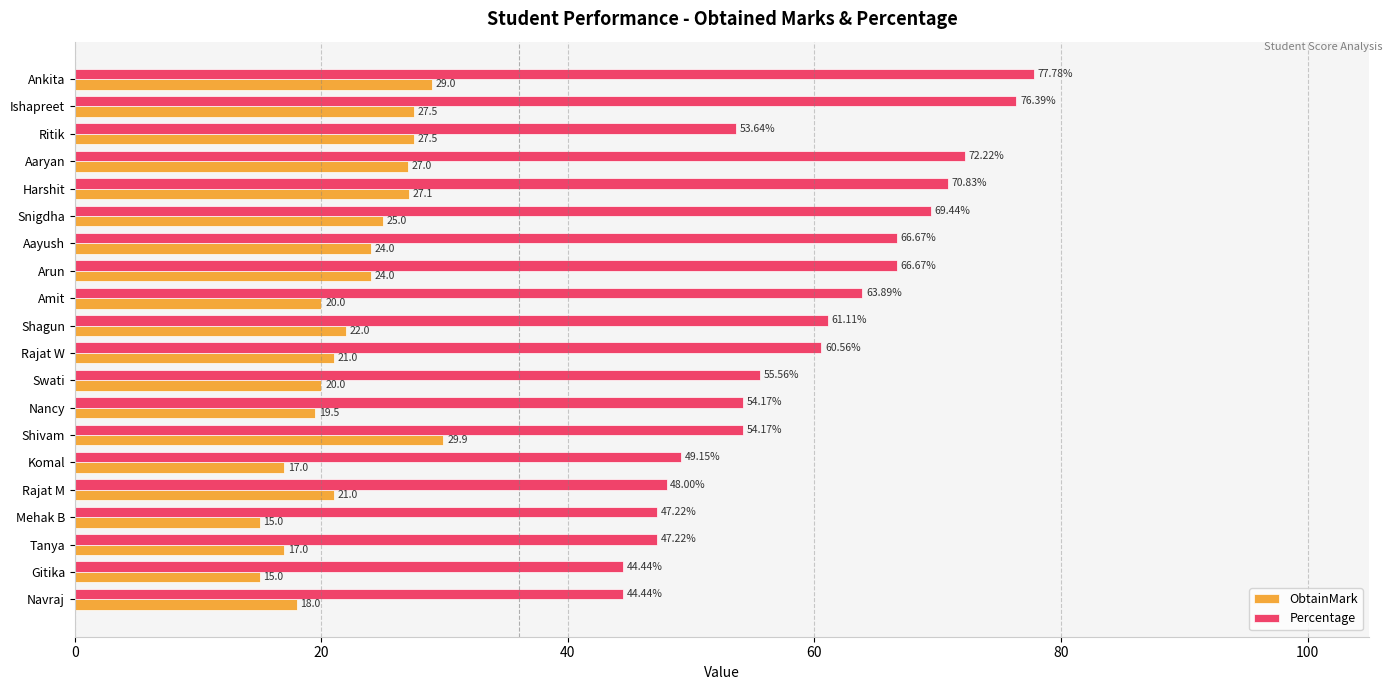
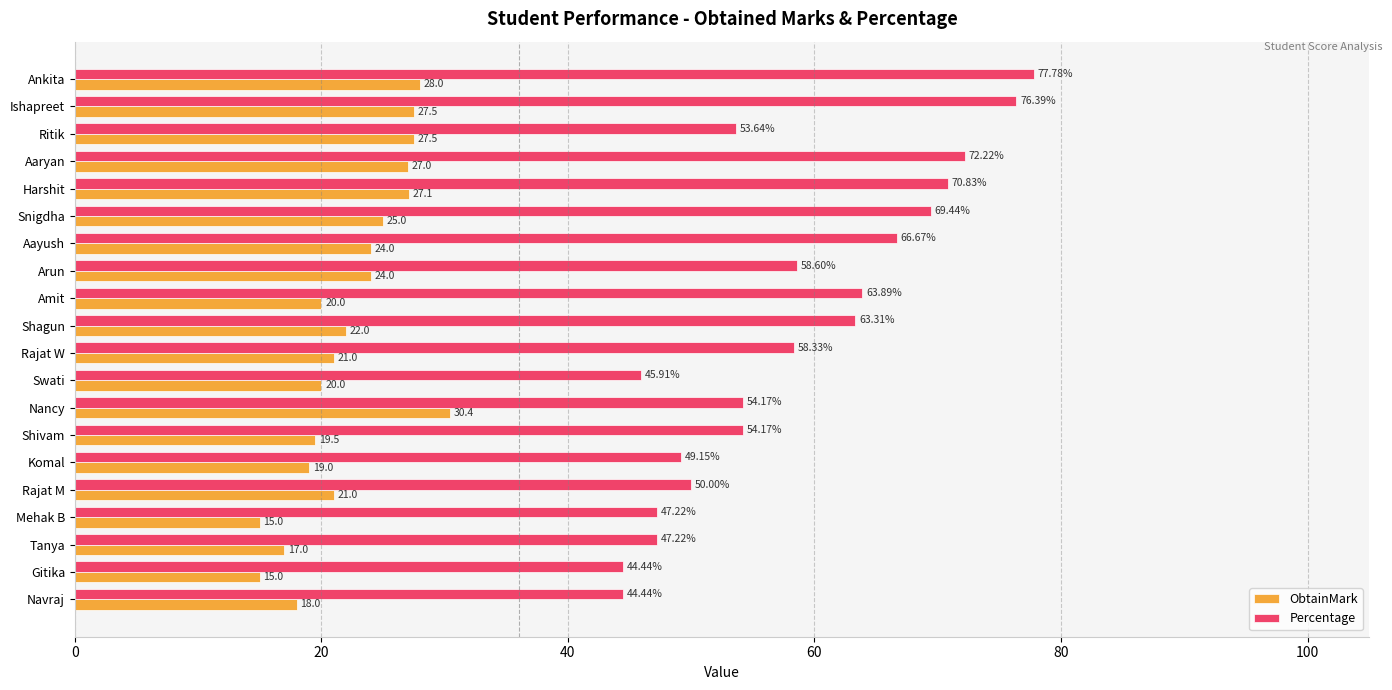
  {
    "ObtainMark": {
-     "Ankita": "29.0",
+     "Ankita": "28.0",
      "Ishapreet": "27.5",
      "Ritik": "27.5",
      "Aaryan": "27.0",
      "Harshit": "27.1",
      "Snigdha": "25.0",
      "Aayush": "24.0",
      "Arun": "24.0",
      "Amit": "20.0",
      "Shagun": "22.0",
      "Rajat W": "21.0",
      "Swati": "20.0",
-     "Nancy": "19.5",
-     "Shivam": "29.9",
-     "Komal": "17.0",
+     "Nancy": "30.4",
+     "Shivam": "19.5",
+     "Komal": "19.0",
      "Rajat M": "21.0",
      "Mehak B": "15.0",
      "Tanya": "17.0",
      "Gitika": "15.0",
      "Navraj": "18.0"
    },
    "Percentage": {
      "Ankita": "77.78%",
      "Ishapreet": "76.39%",
      "Ritik": "53.64%",
      "Aaryan": "72.22%",
      "Harshit": "70.83%",
      "Snigdha": "69.44%",
      "Aayush": "66.67%",
-     "Arun": "66.67%",
+     "Arun": "58.60%",
      "Amit": "63.89%",
-     "Shagun": "61.11%",
-     "Rajat W": "60.56%",
-     "Swati": "55.56%",
+     "Shagun": "63.31%",
+     "Rajat W": "58.33%",
+     "Swati": "45.91%",
      "Nancy": "54.17%",
      "Shivam": "54.17%",
      "Komal": "49.15%",
-     "Rajat M": "48.00%",
+     "Rajat M": "50.00%",
      "Mehak B": "47.22%",
      "Tanya": "47.22%",
      "Gitika": "44.44%",
      "Navraj": "44.44%"
    }
  }
